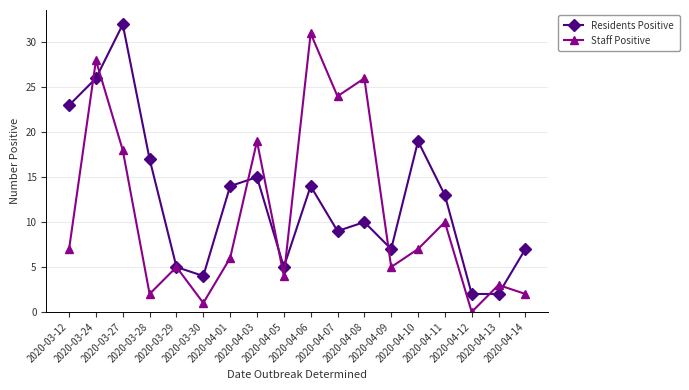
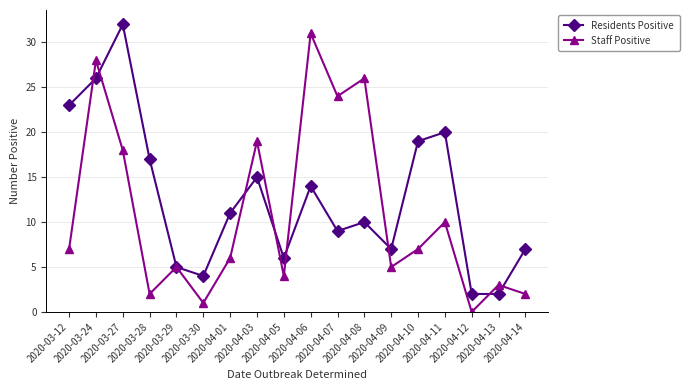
  {
    "Residents Positive": {
      "2020-03-12": 23,
      "2020-03-24": 26,
      "2020-03-27": 32,
      "2020-03-28": 17,
      "2020-03-30": 4,
-     "2020-04-01": 14,
+     "2020-04-01": 11,
      "2020-04-03": 15,
-     "2020-04-05": 5,
+     "2020-04-05": 6,
      "2020-04-06": 14,
      "2020-04-07": 9,
      "2020-04-08": 10,
      "2020-04-09": 7,
      "2020-04-10": 19,
-     "2020-04-11": 13,
+     "2020-04-11": 20,
      "2020-04-12": 2,
      "2020-04-13": 2,
      "2020-04-14": 7
    },
    "Staff Positive": {
      "2020-03-12": 7,
      "2020-03-24": 28,
      "2020-03-27": 18,
      "2020-03-28": 2,
      "2020-03-30": 1,
      "2020-04-01": 6,
      "2020-04-03": 19,
      "2020-04-05": 4,
      "2020-04-06": 31,
      "2020-04-07": 24,
      "2020-04-08": 26,
      "2020-04-09": 5,
      "2020-04-10": 7,
      "2020-04-11": 10,
      "2020-04-12": 0,
      "2020-04-13": 3,
      "2020-04-14": 2
    }
  }
